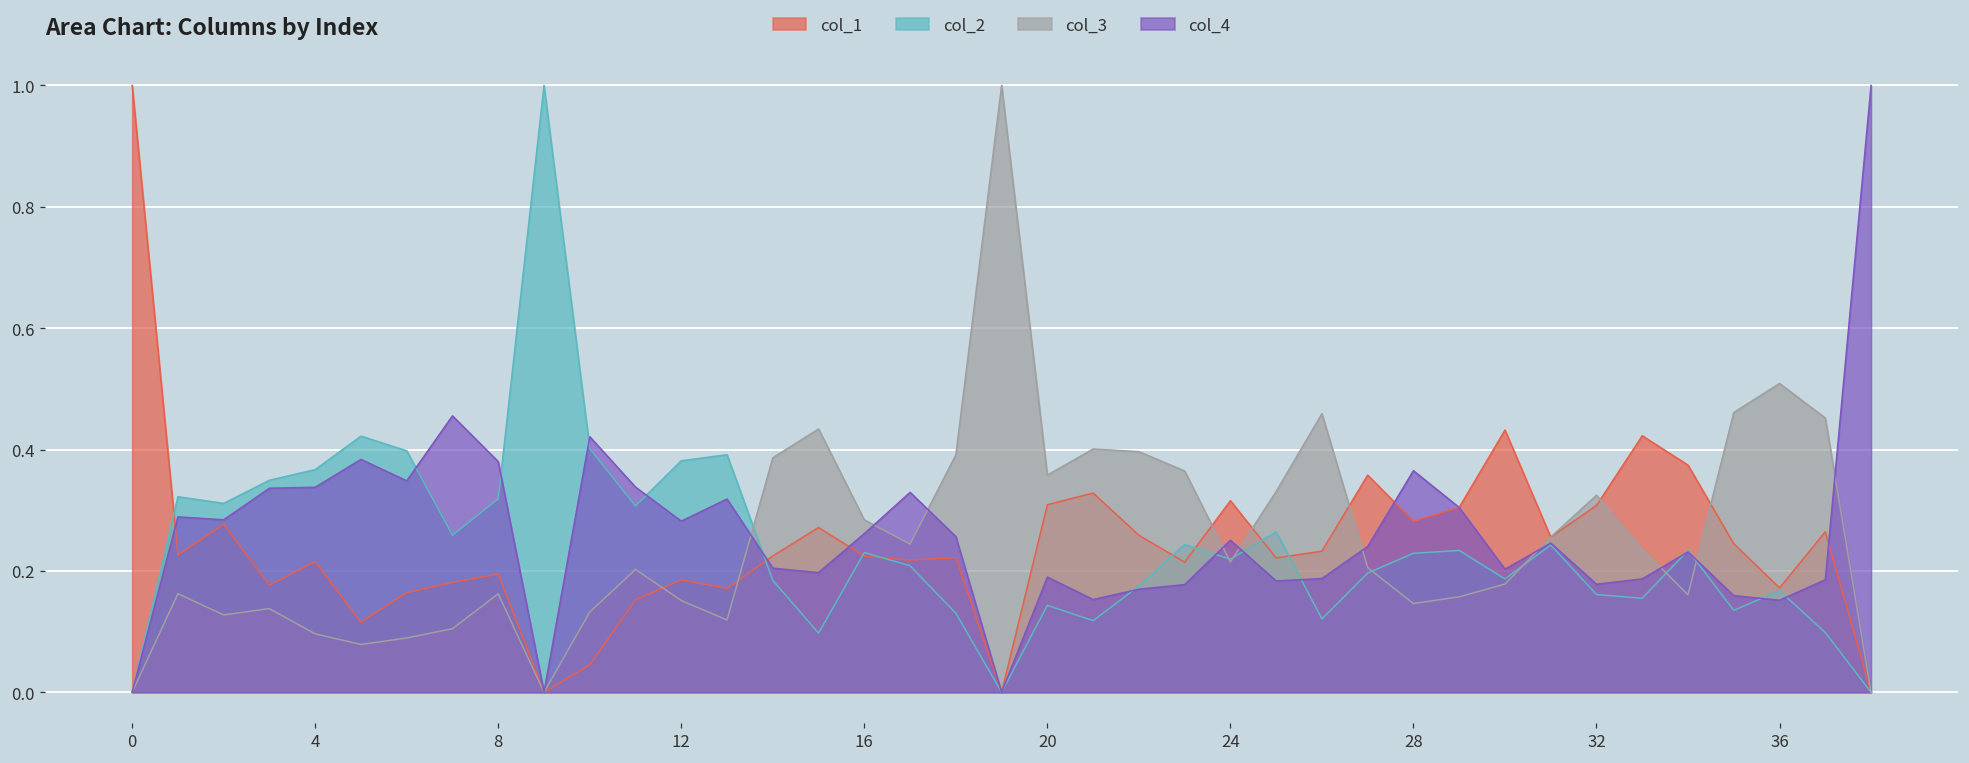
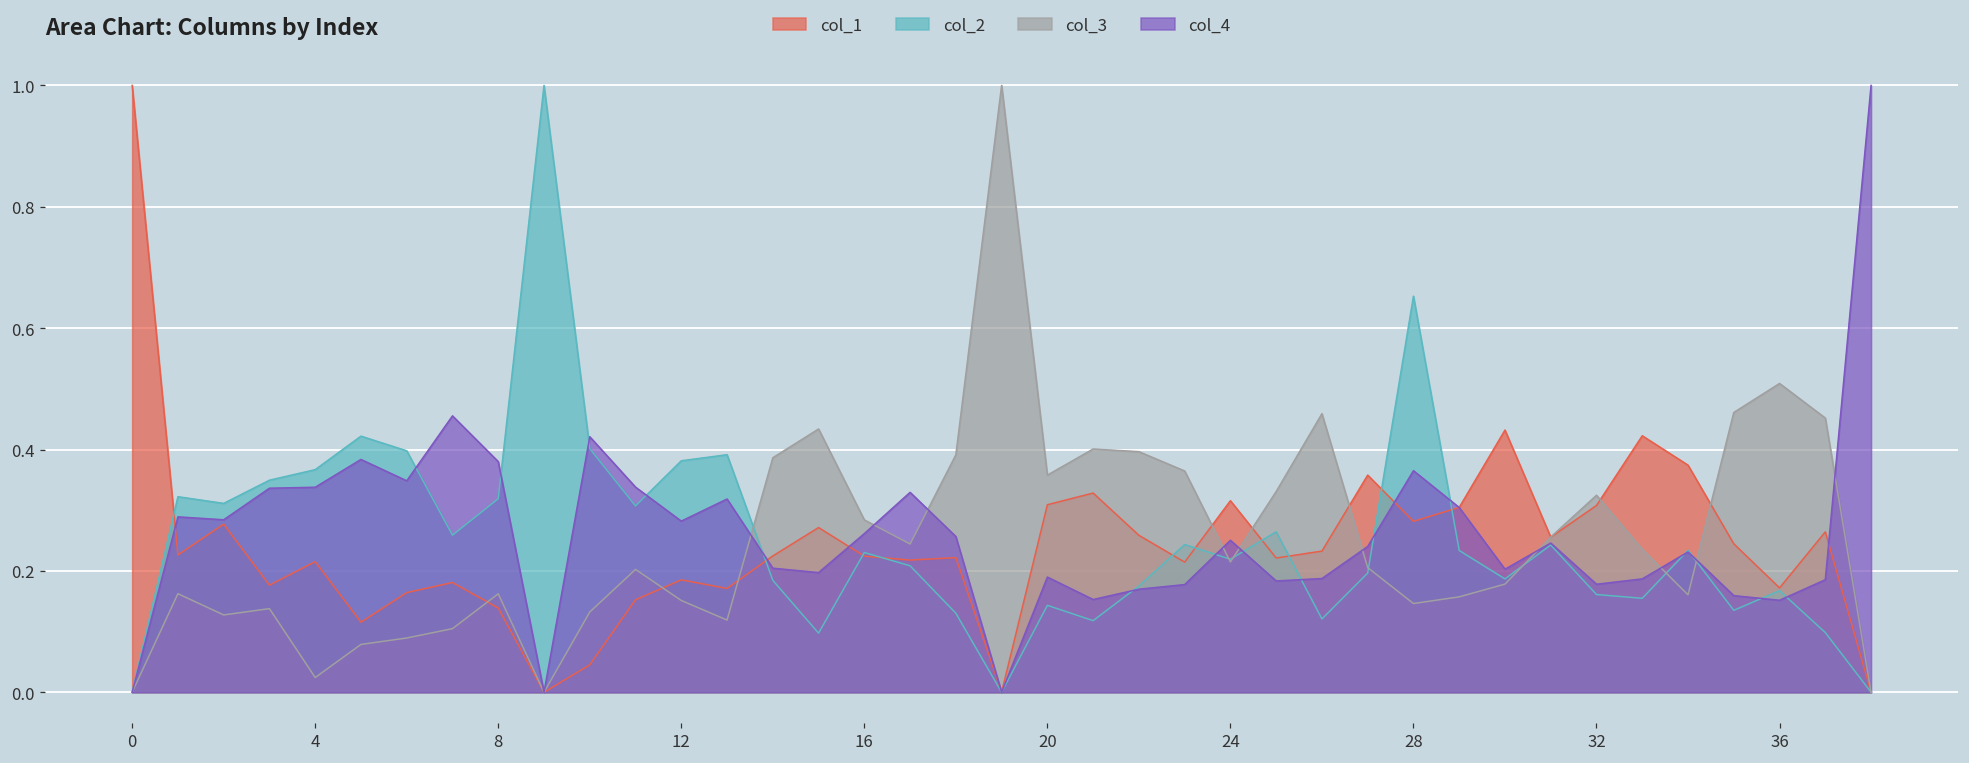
  {
    "col_1": {
      "0": 1.00,
      "4": 0.22,
-     "8": 0.19,
+     "8": 0.14,
      "12": 0.19,
      "16": 0.22,
      "20": 0.31,
      "24": 0.32,
      "28": 0.28,
      "32": 0.31
    },
    "col_2": {
      "4": 0.37,
      "8": 0.32,
      "12": 0.38,
      "16": 0.23,
      "20": 0.14,
-     "28": 0.23,
+     "28": 0.65,
      "32": 0.16
    },
    "col_3": {
-     "4": 0.10,
+     "4": 0.02,
      "8": 0.16,
      "12": 0.15,
      "16": 0.28,
      "20": 0.36,
      "28": 0.15,
      "32": 0.32,
      "36": 0.51
    },
    "col_4": {
      "4": 0.34,
      "8": 0.38,
      "12": 0.28,
      "16": 0.26,
      "20": 0.19,
      "24": 0.25,
      "28": 0.37,
      "32": 0.18,
      "36": 0.15
    }
  }
